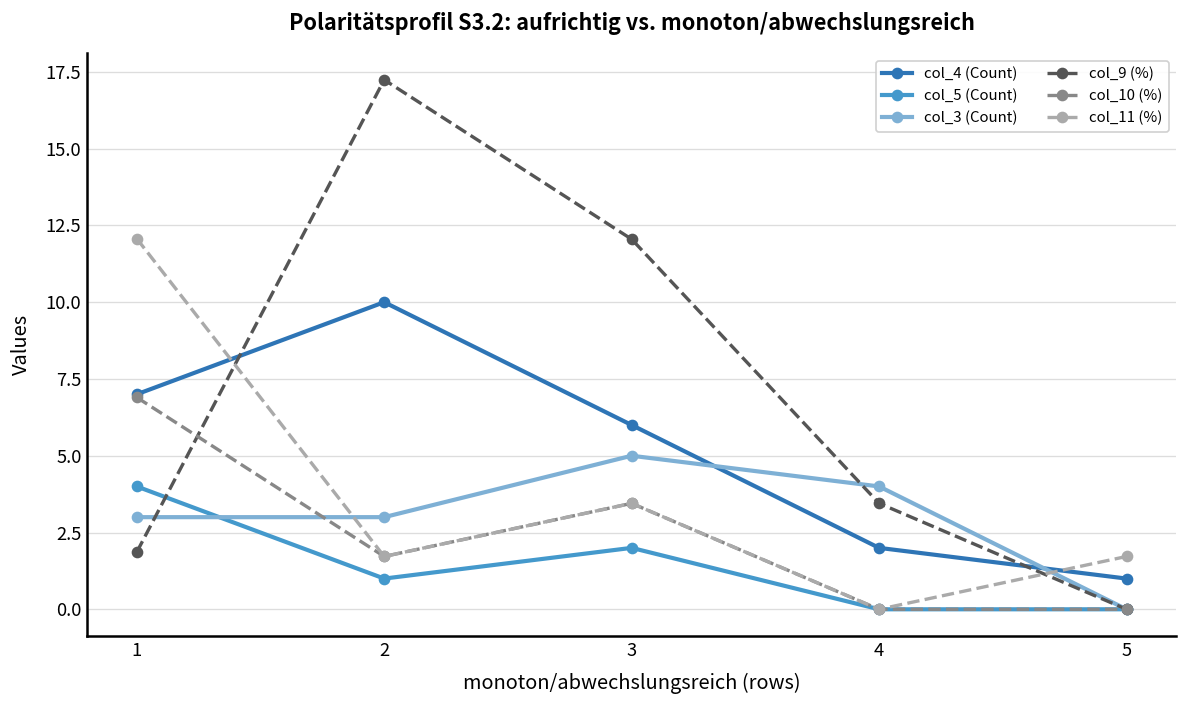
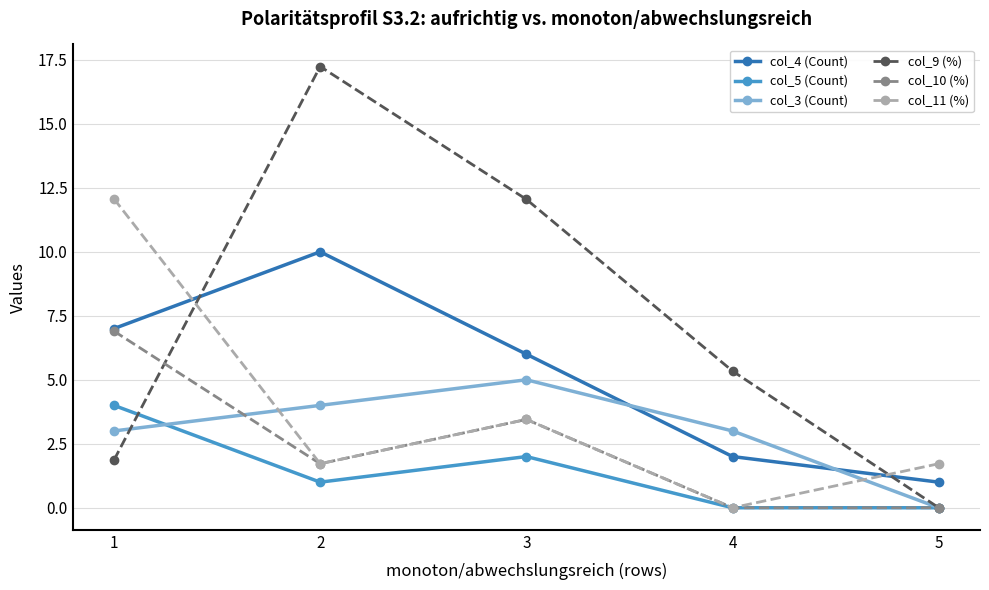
  {
    "col_3 (Count)": {
      "1": 3,
-     "2": 3,
+     "2": 4,
      "3": 5,
-     "4": 4
+     "4": 3
    },
    "col_9 (%)": {
      "1": 1.9,
      "2": 17.2,
      "3": 12.1,
-     "4": 3.5
+     "4": 5.3
    }
  }
